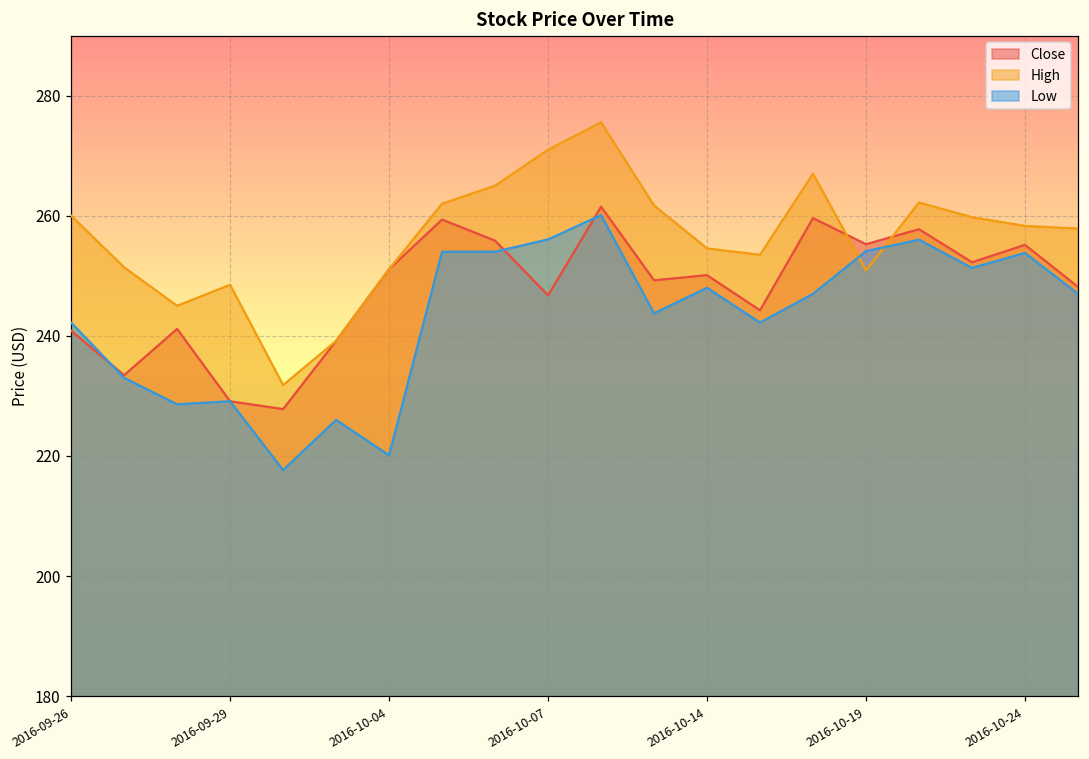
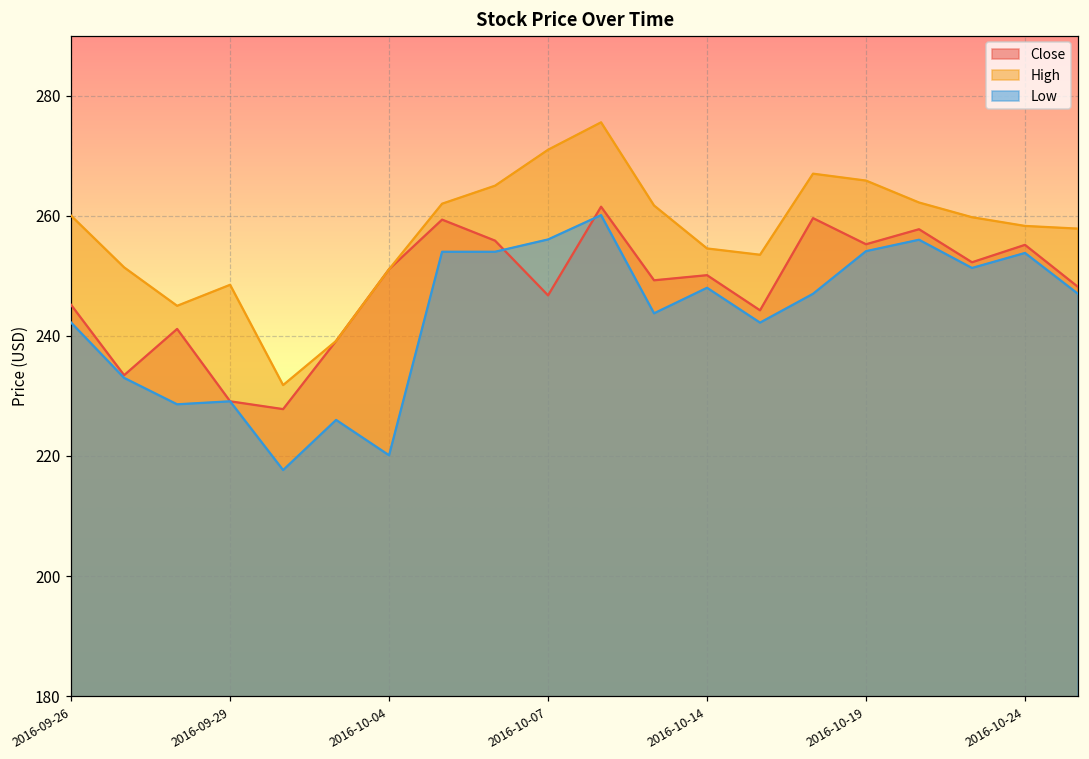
  {
    "Close": {
-     "2016-09-26": 241,
+     "2016-09-26": 245,
      "2016-10-07": 247,
      "2016-10-14": 250,
      "2016-10-19": 255,
      "2016-10-24": 255
    },
    "High": {
      "2016-09-26": 260,
      "2016-09-29": 249,
      "2016-10-07": 271,
      "2016-10-14": 255,
-     "2016-10-19": 251,
+     "2016-10-19": 266,
      "2016-10-24": 258
    },
    "Low": {
      "2016-09-26": 242,
      "2016-10-04": 220,
      "2016-10-07": 256,
      "2016-10-14": 248,
      "2016-10-19": 254,
      "2016-10-24": 254
    }
  }
